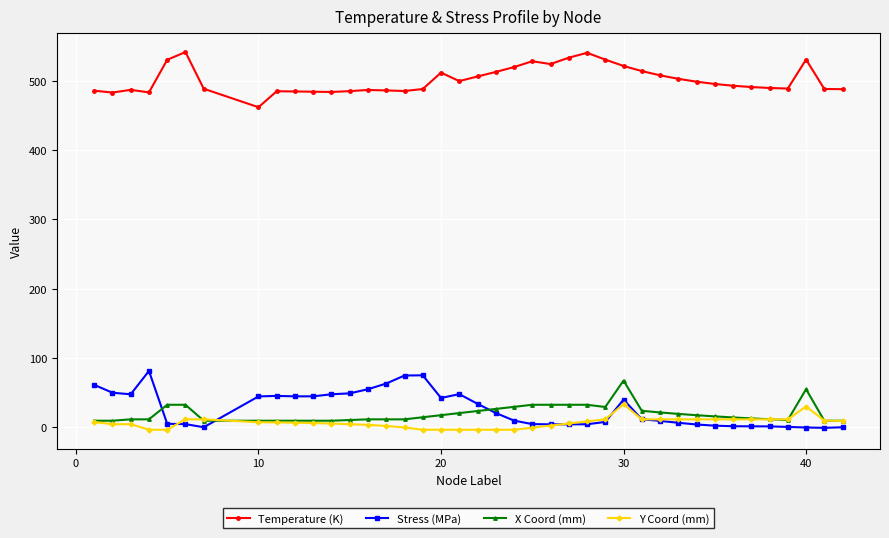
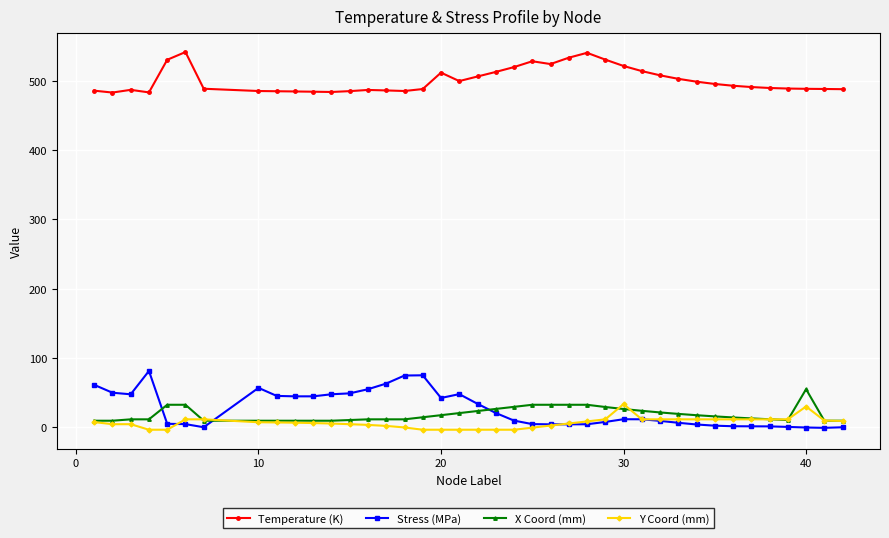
  {
    "Temperature (K)": {
-     "10": 460,
+     "10": 490,
      "20": 510,
      "30": 520,
-     "40": 530
+     "40": 490
    },
    "Stress (MPa)": {
-     "10": 40,
+     "10": 60,
      "20": 40,
-     "30": 40,
+     "30": 10,
      "40": 0
    },
    "X Coord (mm)": {
      "20": 20,
-     "30": 70,
+     "30": 30,
      "40": 50
    },
    "Y Coord (mm)": {
      "20": 0,
      "30": 30,
      "40": 30
    }
  }
